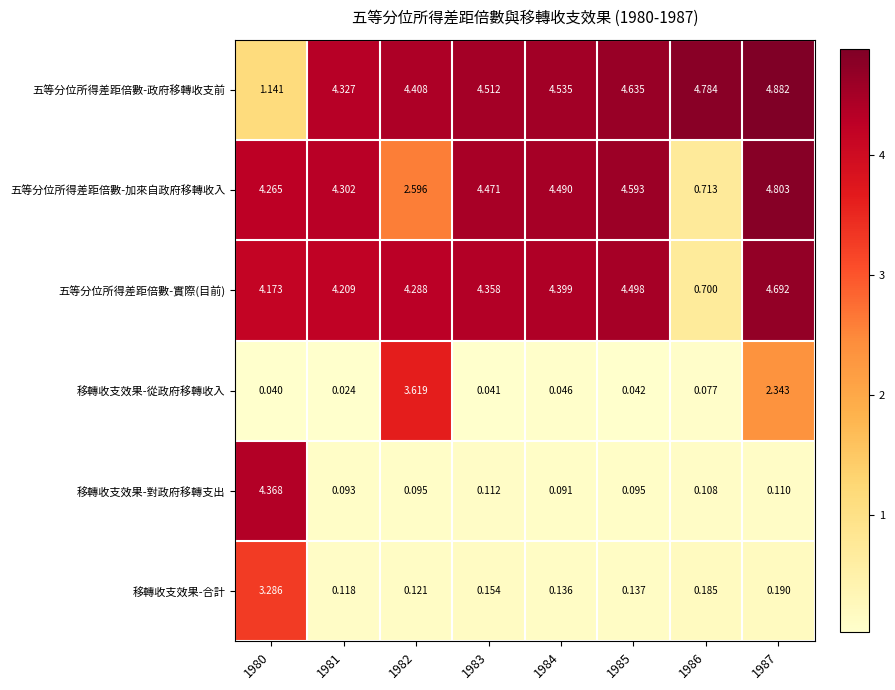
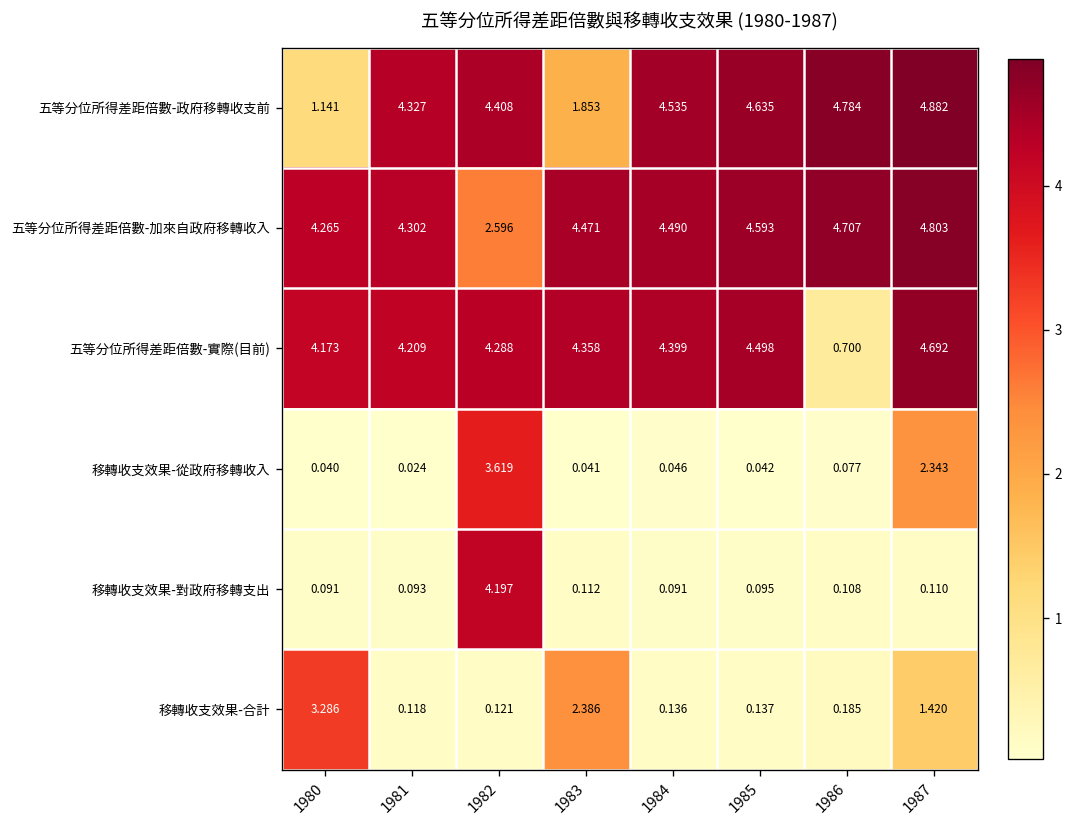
  {
    "五等分位所得差距倍數-政府移轉收支前": {
      "1980": 1.141,
      "1981": 4.327,
      "1982": 4.408,
-     "1983": 4.512,
+     "1983": 1.853,
      "1984": 4.535,
      "1985": 4.635,
      "1986": 4.784,
      "1987": 4.882
    },
    "五等分位所得差距倍數-加來自政府移轉收入": {
      "1980": 4.265,
      "1981": 4.302,
      "1982": 2.596,
      "1983": 4.471,
      "1984": 4.490,
      "1985": 4.593,
-     "1986": 0.713,
+     "1986": 4.707,
      "1987": 4.803
    },
    "五等分位所得差距倍數-實際(目前)": {
      "1980": 4.173,
      "1981": 4.209,
      "1982": 4.288,
      "1983": 4.358,
      "1984": 4.399,
      "1985": 4.498,
      "1986": 0.700,
      "1987": 4.692
    },
    "移轉收支效果-從政府移轉收入": {
      "1980": 0.040,
      "1981": 0.024,
      "1982": 3.619,
      "1983": 0.041,
      "1984": 0.046,
      "1985": 0.042,
      "1986": 0.077,
      "1987": 2.343
    },
    "移轉收支效果-對政府移轉支出": {
-     "1980": 4.368,
+     "1980": 0.091,
      "1981": 0.093,
-     "1982": 0.095,
+     "1982": 4.197,
      "1983": 0.112,
      "1984": 0.091,
      "1985": 0.095,
      "1986": 0.108,
      "1987": 0.110
    },
    "移轉收支效果-合計": {
      "1980": 3.286,
      "1981": 0.118,
      "1982": 0.121,
-     "1983": 0.154,
+     "1983": 2.386,
      "1984": 0.136,
      "1985": 0.137,
      "1986": 0.185,
-     "1987": 0.190
+     "1987": 1.420
    }
  }
